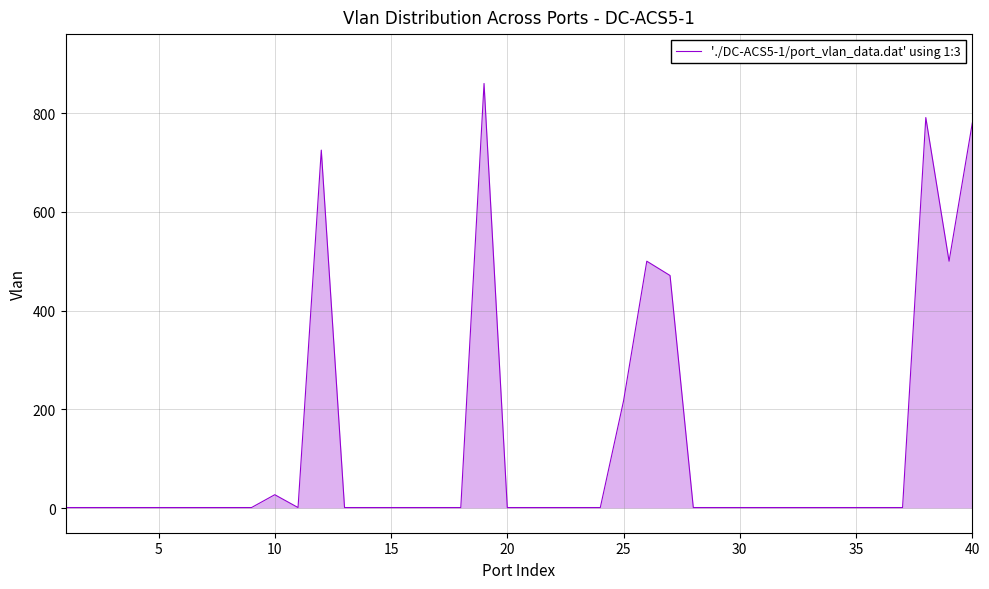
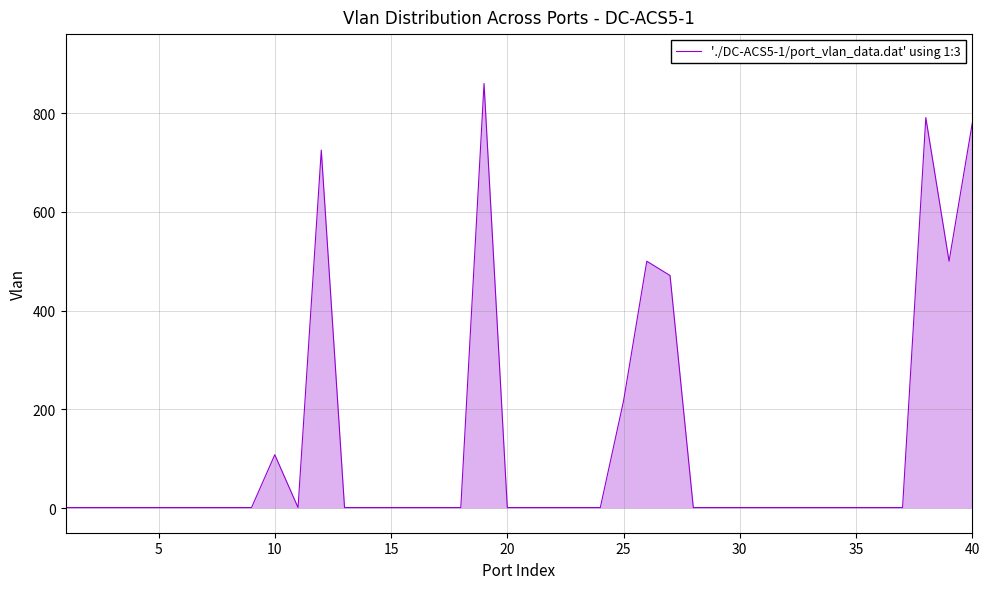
  {
    "5": 0,
-   "10": 30,
+   "10": 110,
    "15": 0,
    "20": 0,
    "25": 220,
    "30": 0,
    "35": 0,
    "40": 780
  }
